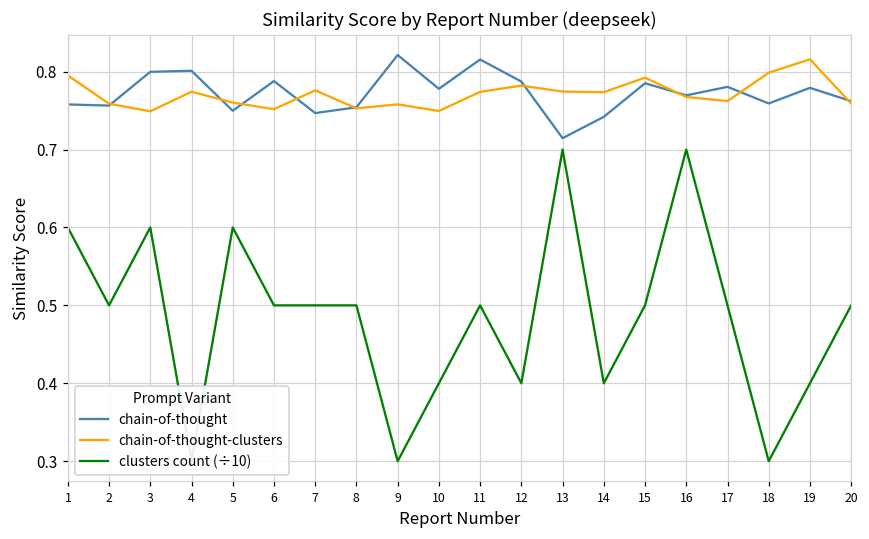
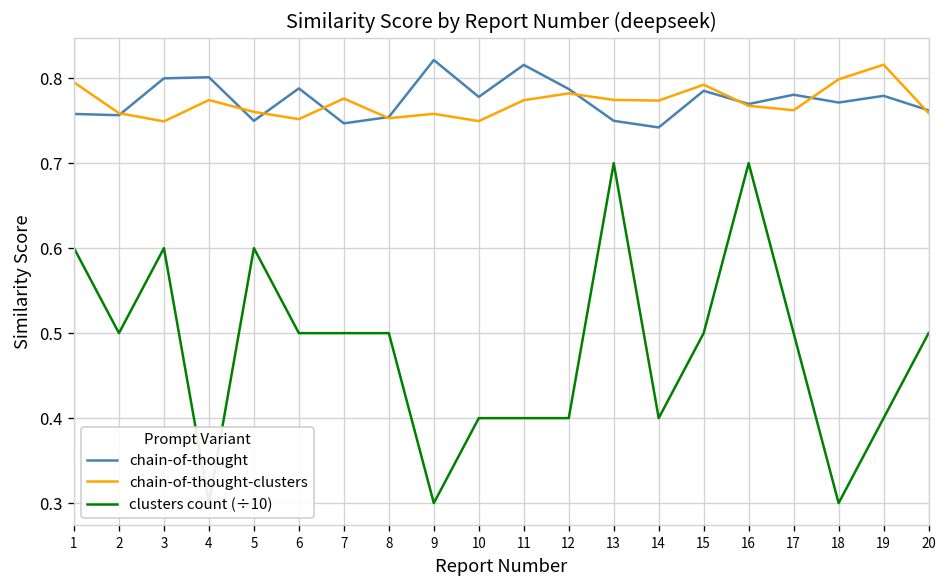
  {
    "chain-of-thought": {
      "1": 0.76,
      "3": 0.80,
      "4": 0.80,
      "5": 0.75,
      "6": 0.79,
      "7": 0.75,
      "9": 0.82,
      "10": 0.78,
      "11": 0.82,
      "12": 0.79,
-     "13": 0.71,
+     "13": 0.75,
      "14": 0.74,
      "15": 0.79,
      "17": 0.78,
-     "18": 0.76,
+     "18": 0.77,
      "19": 0.78
    },
    "chain-of-thought-clusters": {
      "1": 0.80,
      "3": 0.75,
      "4": 0.77,
      "5": 0.76,
      "6": 0.75,
      "7": 0.78,
      "9": 0.76,
      "10": 0.75,
      "11": 0.77,
      "12": 0.78,
      "13": 0.77,
      "14": 0.77,
      "15": 0.79,
      "17": 0.76,
      "18": 0.80,
      "19": 0.82
    },
    "clusters count (÷10)": {
      "1": 0.60,
      "2": 0.50,
      "3": 0.60,
      "5": 0.60,
      "6": 0.50,
      "7": 0.50,
      "8": 0.50,
      "9": 0.30,
      "10": 0.40,
-     "11": 0.50,
+     "11": 0.40,
      "12": 0.40,
      "13": 0.70,
      "14": 0.40,
      "15": 0.50,
      "16": 0.70,
      "17": 0.50,
      "18": 0.30,
      "19": 0.40,
      "20": 0.50
    }
  }
